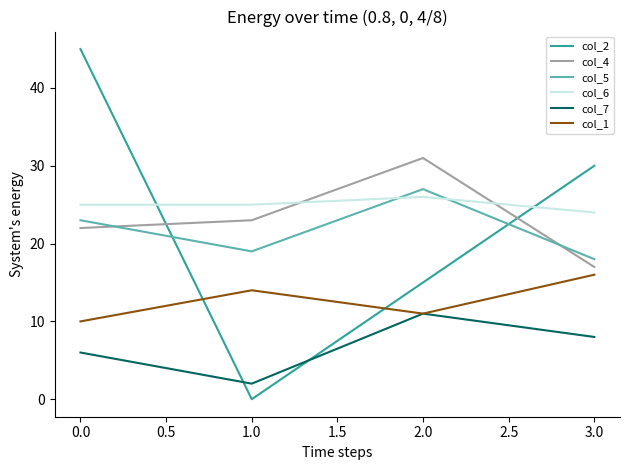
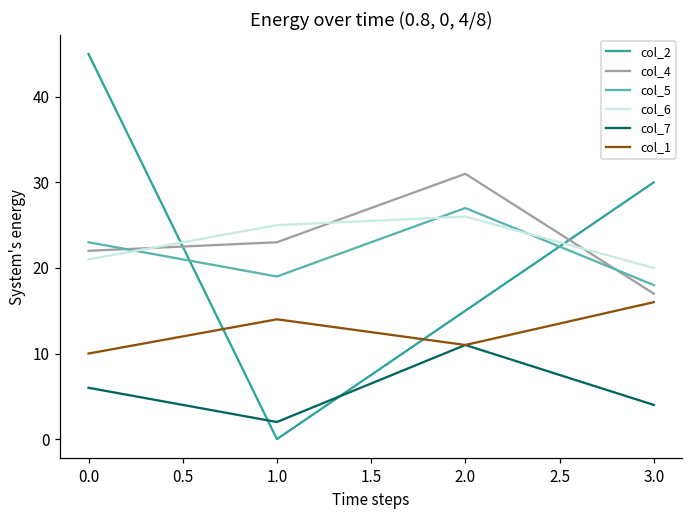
  {
    "col_4": {
      "0.0": 22,
      "1.0": 23,
      "2.0": 31,
      "3.0": 17
    },
    "col_6": {
-     "0.0": 25,
+     "0.0": 21,
      "1.0": 25,
      "2.0": 26,
-     "3.0": 24
+     "3.0": 20
    },
    "col_7": {
      "0.0": 6,
      "1.0": 2,
-     "3.0": 8
+     "3.0": 4
    },
    "col_1": {
      "0.0": 10,
      "1.0": 14,
      "3.0": 16
    }
  }
